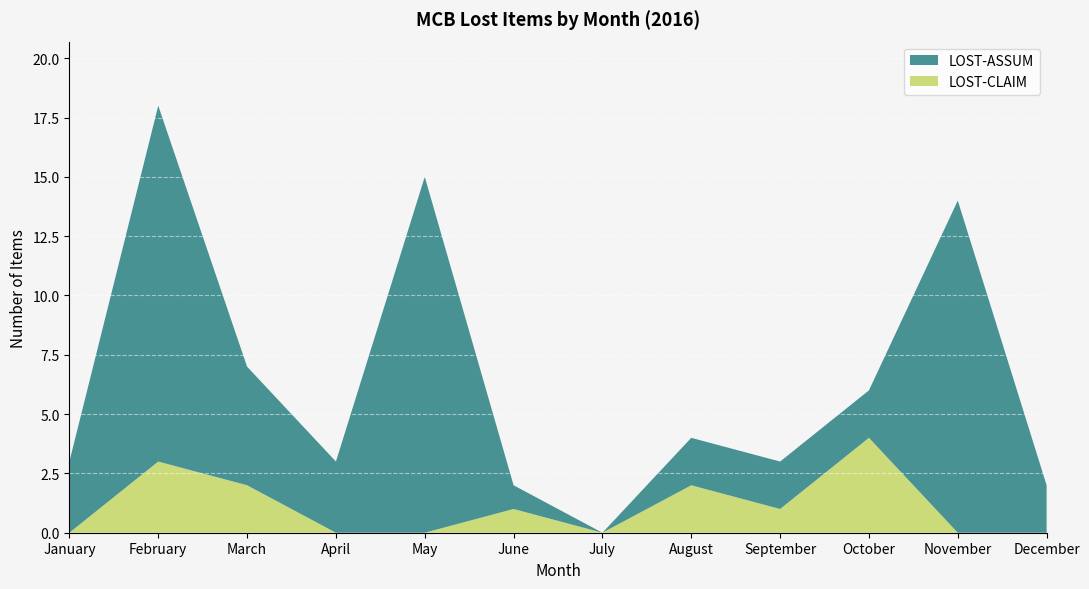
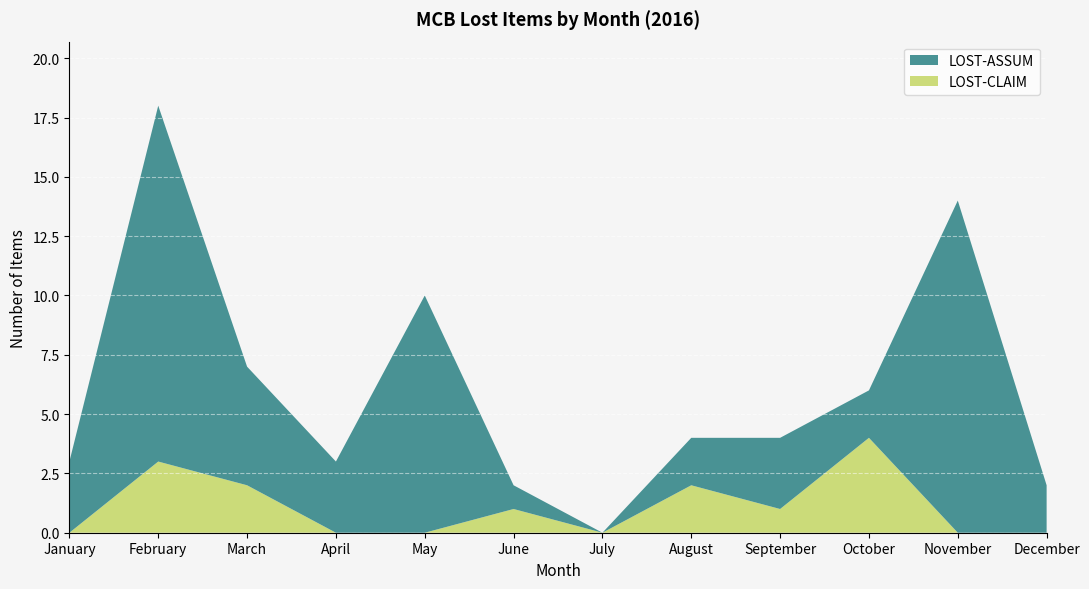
  {
    "LOST-CLAIM": {
      "January": 0,
      "February": 3,
      "March": 2,
      "April": 0,
      "May": 0,
      "June": 1,
      "August": 2,
      "September": 1,
      "October": 4,
      "November": 0,
      "December": 0
    },
    "LOST-ASSUM": {
      "January": 3,
      "February": 15,
      "March": 5,
      "April": 3,
-     "May": 15,
+     "May": 10,
      "June": 1,
      "August": 2,
-     "September": 2,
+     "September": 3,
      "October": 2,
      "November": 14,
      "December": 2
    }
  }
